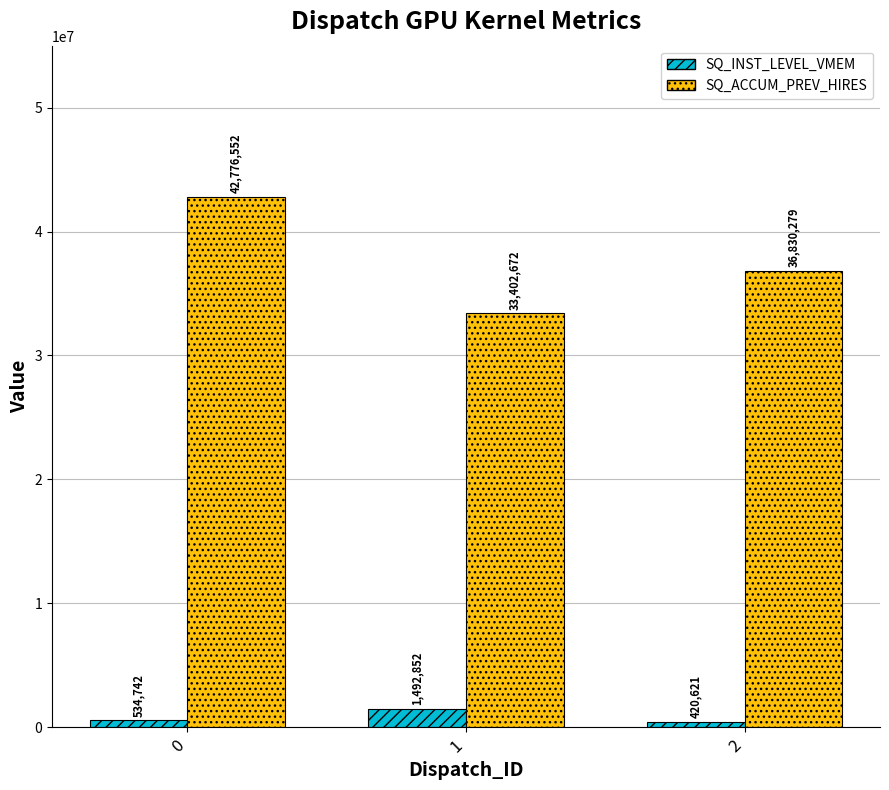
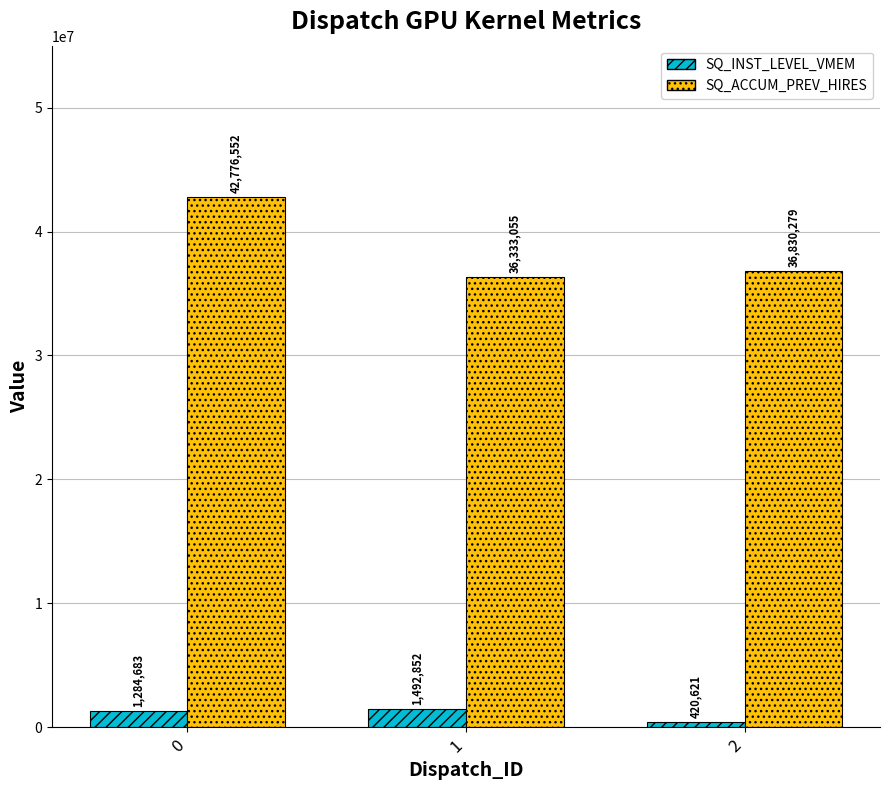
  {
    "SQ_INST_LEVEL_VMEM": {
-     "0": "534,742",
+     "0": "1,284,683",
      "1": "1,492,852",
      "2": "420,621"
    },
    "SQ_ACCUM_PREV_HIRES": {
      "0": "42,776,552",
-     "1": "33,402,672",
+     "1": "36,333,055",
      "2": "36,830,279"
    }
  }
